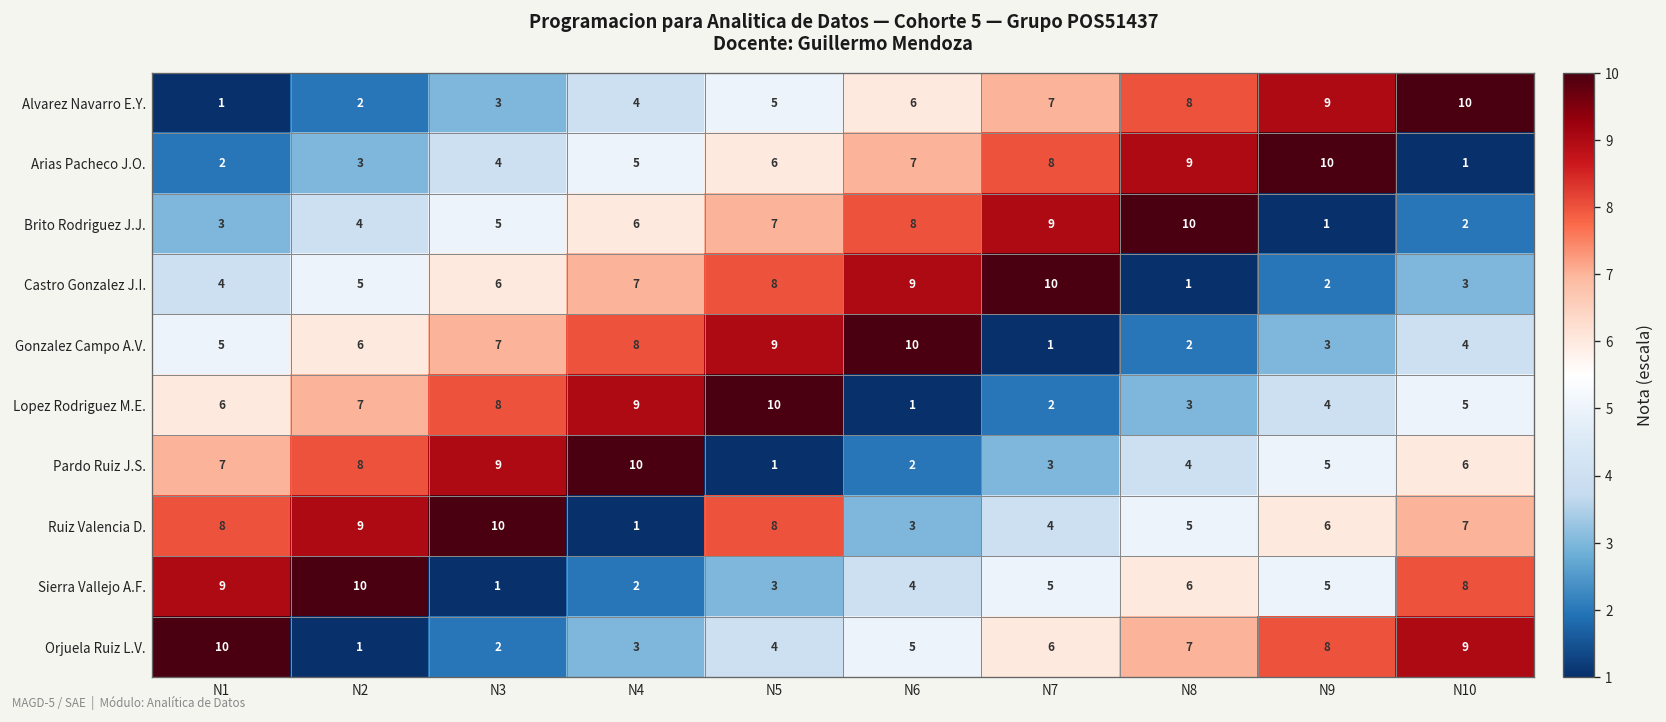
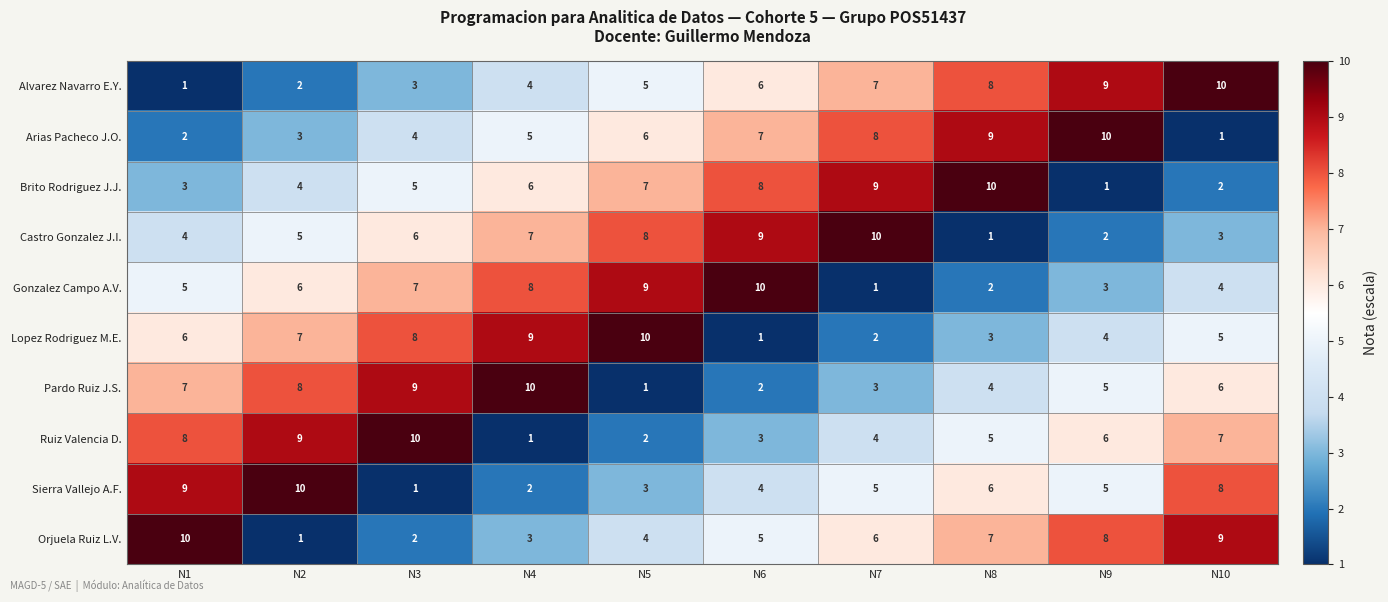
  {
    "Alvarez Navarro E.Y.": {
      "N1": 1,
      "N2": 2,
      "N3": 3,
      "N4": 4,
      "N5": 5,
      "N6": 6,
      "N7": 7,
      "N8": 8,
      "N9": 9,
      "N10": 10
    },
    "Arias Pacheco J.O.": {
      "N1": 2,
      "N2": 3,
      "N3": 4,
      "N4": 5,
      "N5": 6,
      "N6": 7,
      "N7": 8,
      "N8": 9,
      "N9": 10,
      "N10": 1
    },
    "Brito Rodriguez J.J.": {
      "N1": 3,
      "N2": 4,
      "N3": 5,
      "N4": 6,
      "N5": 7,
      "N6": 8,
      "N7": 9,
      "N8": 10,
      "N9": 1,
      "N10": 2
    },
    "Castro Gonzalez J.I.": {
      "N1": 4,
      "N2": 5,
      "N3": 6,
      "N4": 7,
      "N5": 8,
      "N6": 9,
      "N7": 10,
      "N8": 1,
      "N9": 2,
      "N10": 3
    },
    "Gonzalez Campo A.V.": {
      "N1": 5,
      "N2": 6,
      "N3": 7,
      "N4": 8,
      "N5": 9,
      "N6": 10,
      "N7": 1,
      "N8": 2,
      "N9": 3,
      "N10": 4
    },
    "Lopez Rodriguez M.E.": {
      "N1": 6,
      "N2": 7,
      "N3": 8,
      "N4": 9,
      "N5": 10,
      "N6": 1,
      "N7": 2,
      "N8": 3,
      "N9": 4,
      "N10": 5
    },
    "Pardo Ruiz J.S.": {
      "N1": 7,
      "N2": 8,
      "N3": 9,
      "N4": 10,
      "N5": 1,
      "N6": 2,
      "N7": 3,
      "N8": 4,
      "N9": 5,
      "N10": 6
    },
    "Ruiz Valencia D.": {
      "N1": 8,
      "N2": 9,
      "N3": 10,
      "N4": 1,
-     "N5": 8,
+     "N5": 2,
      "N6": 3,
      "N7": 4,
      "N8": 5,
      "N9": 6,
      "N10": 7
    },
    "Sierra Vallejo A.F.": {
      "N1": 9,
      "N2": 10,
      "N3": 1,
      "N4": 2,
      "N5": 3,
      "N6": 4,
      "N7": 5,
      "N8": 6,
      "N9": 5,
      "N10": 8
    },
    "Orjuela Ruiz L.V.": {
      "N1": 10,
      "N2": 1,
      "N3": 2,
      "N4": 3,
      "N5": 4,
      "N6": 5,
      "N7": 6,
      "N8": 7,
      "N9": 8,
      "N10": 9
    }
  }
